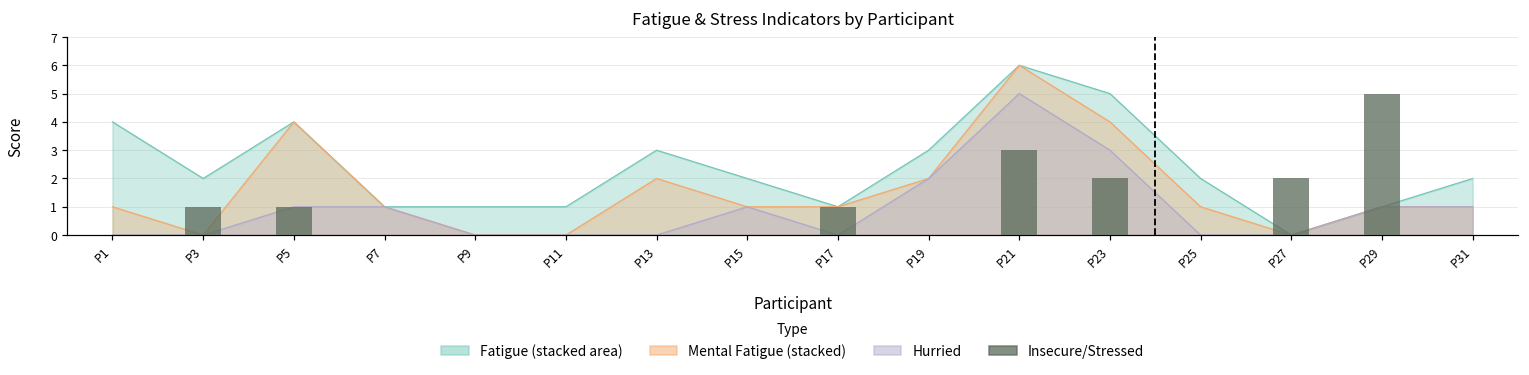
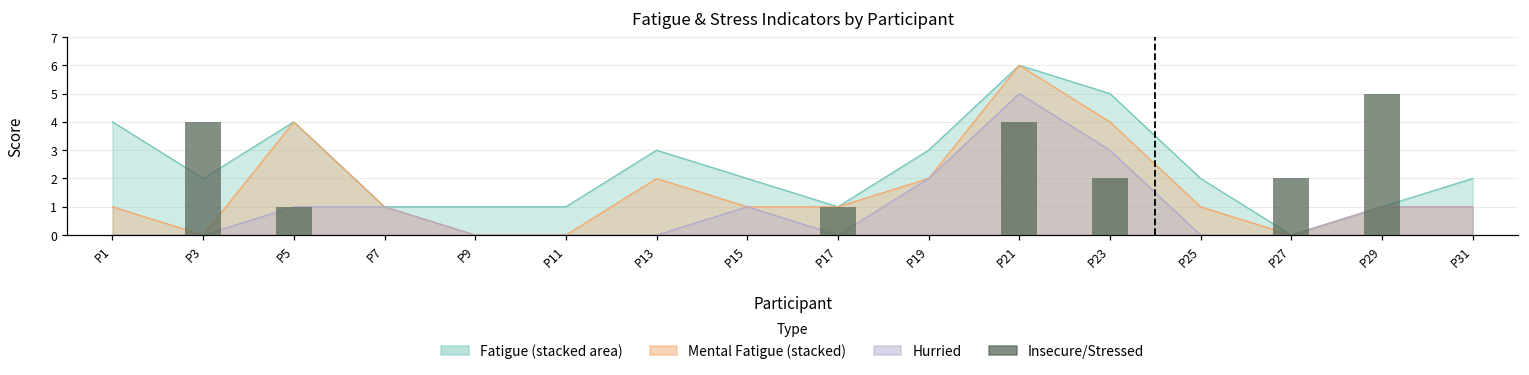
  {
    "Insecure/Stressed": {
      "P1": 0,
-     "P3": 1,
+     "P3": 4,
      "P5": 1,
      "P7": 0,
      "P9": 0,
      "P11": 0,
      "P13": 0,
      "P15": 0,
      "P17": 1,
      "P19": 0,
-     "P21": 3,
+     "P21": 4,
      "P23": 2,
      "P25": 0,
      "P27": 2,
      "P29": 5,
      "P31": 0
    }
  }
